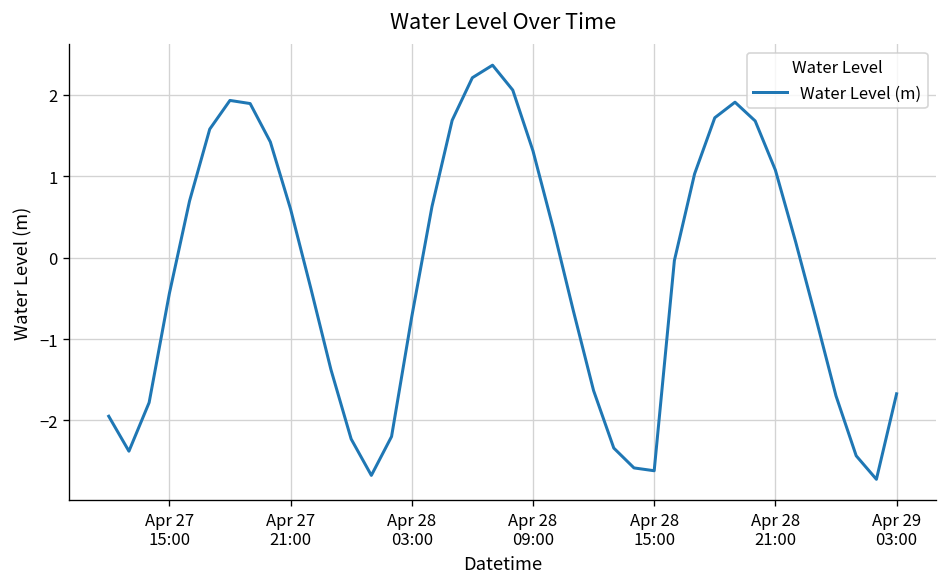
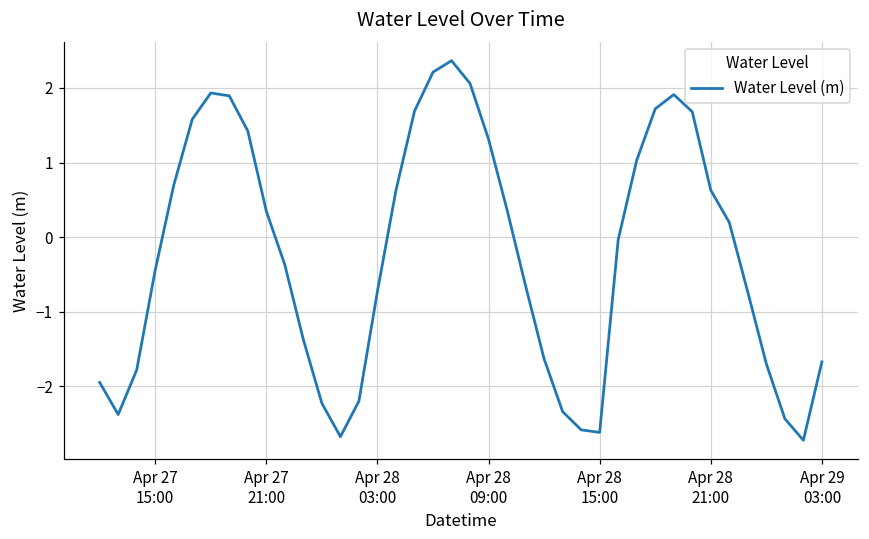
  {
    "Apr 27 15:00": -0.4,
-   "Apr 27 21:00": 0.6,
+   "Apr 27 21:00": 0.3,
    "Apr 28 03:00": -0.7,
    "Apr 28 09:00": 1.3,
    "Apr 28 15:00": -2.6,
-   "Apr 28 21:00": 1.1,
+   "Apr 28 21:00": 0.6,
    "Apr 29 03:00": -1.7
  }
